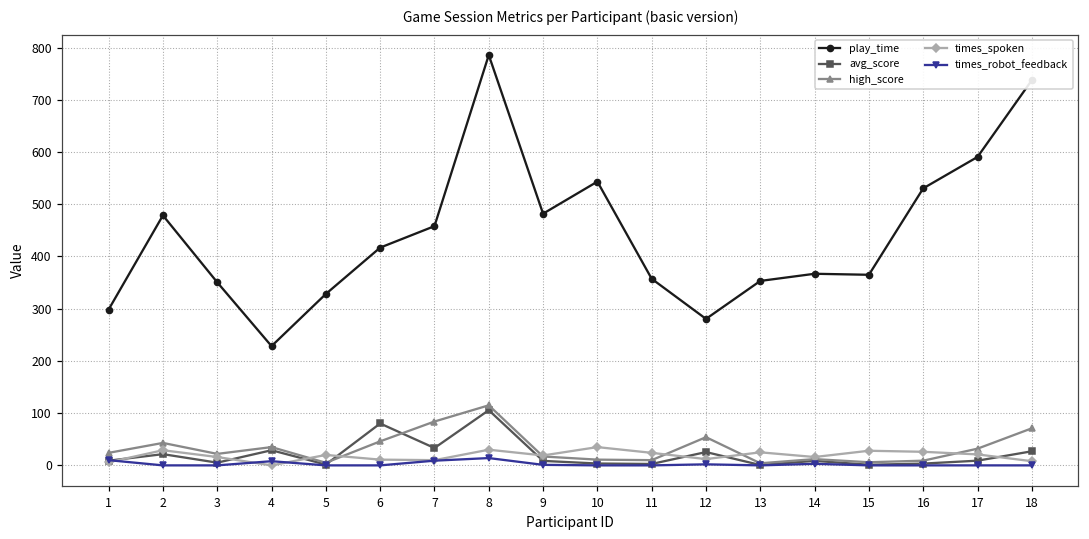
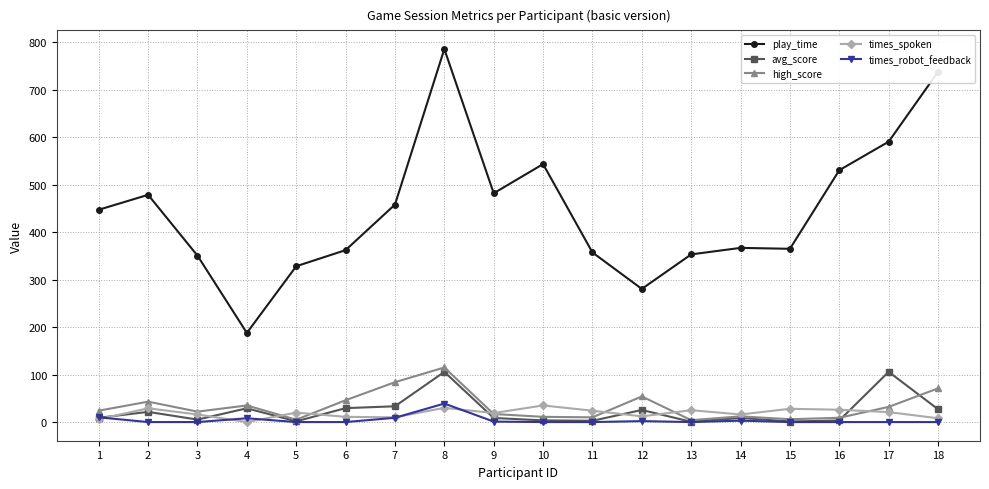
  {
    "play_time": {
-     "1": 300,
+     "1": 450,
      "2": 480,
      "3": 350,
-     "4": 230,
+     "4": 190,
      "5": 330,
-     "6": 420,
+     "6": 360,
      "7": 460,
      "8": 790,
      "9": 480,
      "10": 540,
      "11": 360,
      "12": 280,
      "13": 350,
      "14": 370,
      "15": 360,
      "16": 530,
      "17": 590
    },
    "avg_score": {
      "2": 20,
      "4": 30,
-     "6": 80,
+     "6": 30,
      "7": 30,
      "8": 110,
      "9": 10,
      "12": 30,
-     "17": 10,
+     "17": 110,
      "18": 30
    },
    "times_robot_feedback": {
      "2": 0,
      "4": 10,
      "6": 0,
-     "8": 10,
+     "8": 40,
      "9": 0,
      "12": 0,
      "14": 0,
      "17": 0,
      "18": 0
    }
  }
